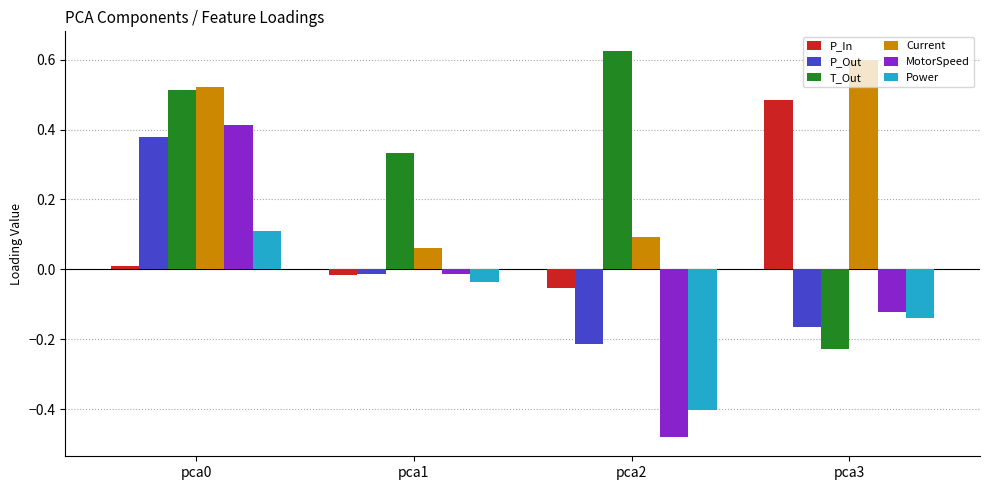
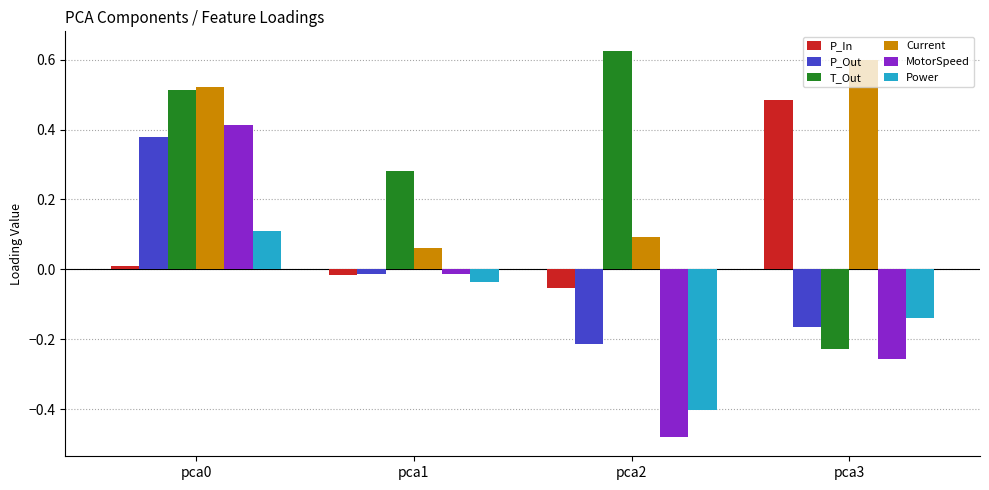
  {
    "P_In": {
      "pca0": 0.01,
      "pca1": -0.02,
      "pca2": -0.05,
      "pca3": 0.48
    },
    "P_Out": {
      "pca0": 0.38,
      "pca1": -0.01,
      "pca2": -0.21,
      "pca3": -0.17
    },
    "T_Out": {
      "pca0": 0.51,
-     "pca1": 0.33,
+     "pca1": 0.28,
      "pca2": 0.63,
      "pca3": -0.23
    },
    "Current": {
      "pca0": 0.52,
      "pca1": 0.06,
      "pca2": 0.09
    },
    "MotorSpeed": {
      "pca0": 0.41,
      "pca1": -0.01,
      "pca2": -0.48,
-     "pca3": -0.12
+     "pca3": -0.26
    },
    "Power": {
      "pca0": 0.11,
      "pca1": -0.04,
      "pca2": -0.40,
      "pca3": -0.14
    }
  }
